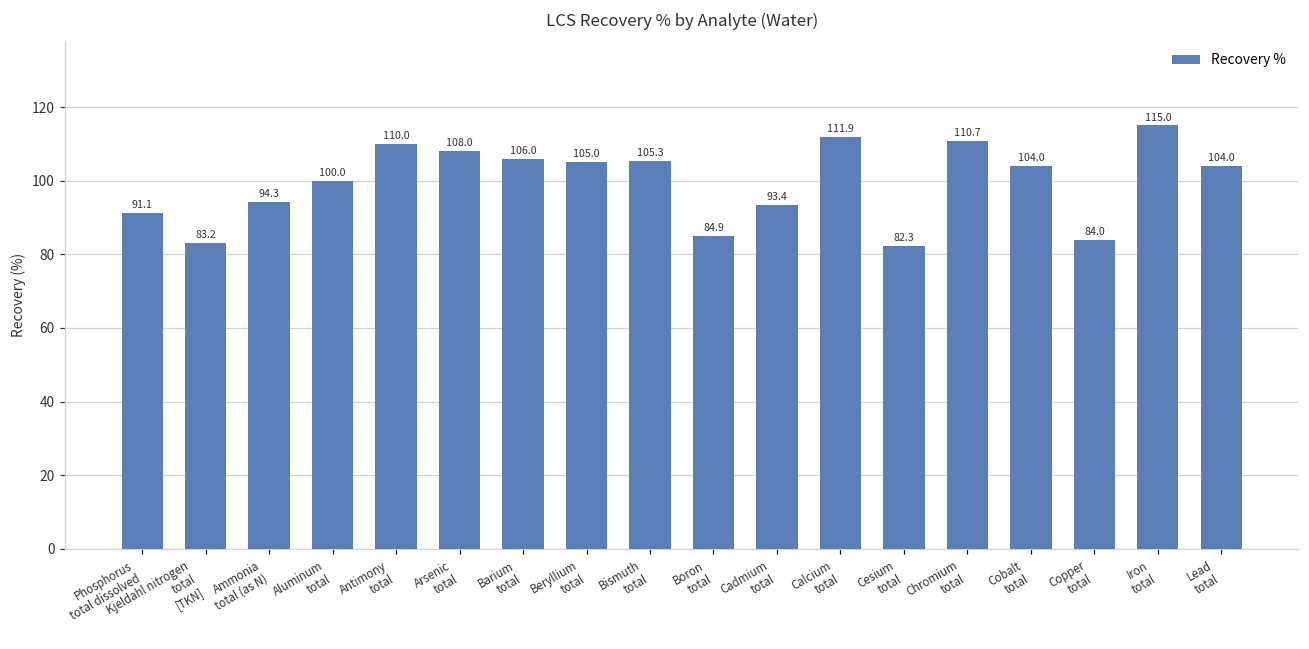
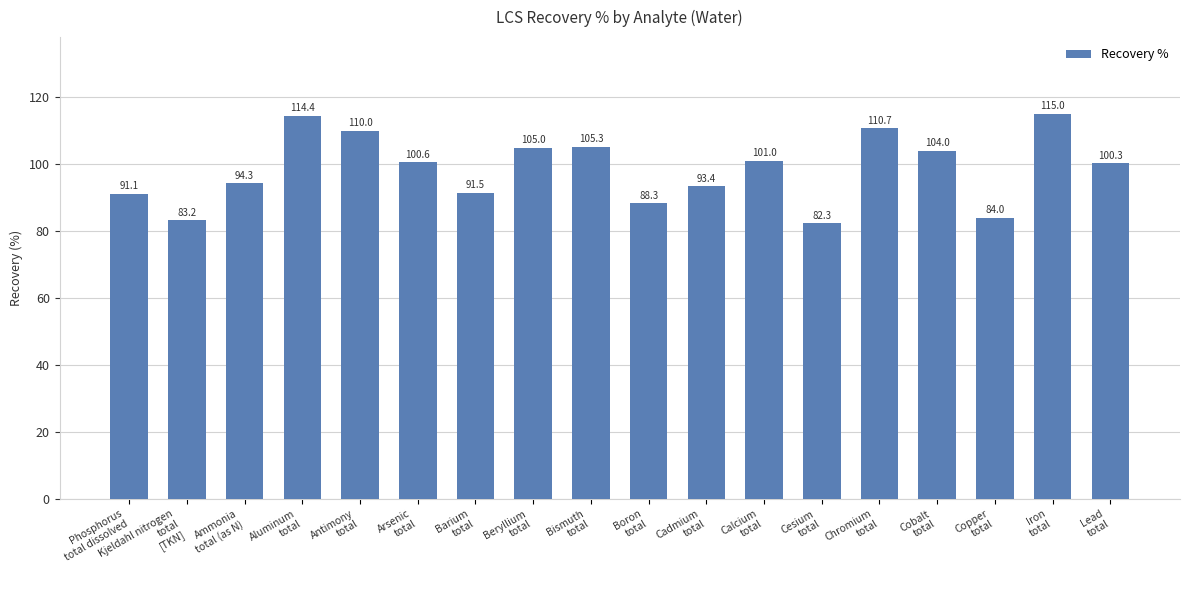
  {
    "Phosphorus total dissolved": 91.1,
    "Kjeldahl nitrogen total [TKN]": 83.2,
    "Ammonia total (as N)": 94.3,
-   "Aluminum total": 100.0,
+   "Aluminum total": 114.4,
    "Antimony total": 110.0,
-   "Arsenic total": 108.0,
-   "Barium total": 106.0,
+   "Arsenic total": 100.6,
+   "Barium total": 91.5,
    "Beryllium total": 105.0,
    "Bismuth total": 105.3,
-   "Boron total": 84.9,
+   "Boron total": 88.3,
    "Cadmium total": 93.4,
-   "Calcium total": 111.9,
+   "Calcium total": 101.0,
    "Cesium total": 82.3,
    "Chromium total": 110.7,
    "Cobalt total": 104.0,
    "Copper total": 84.0,
    "Iron total": 115.0,
-   "Lead total": 104.0
+   "Lead total": 100.3
  }
